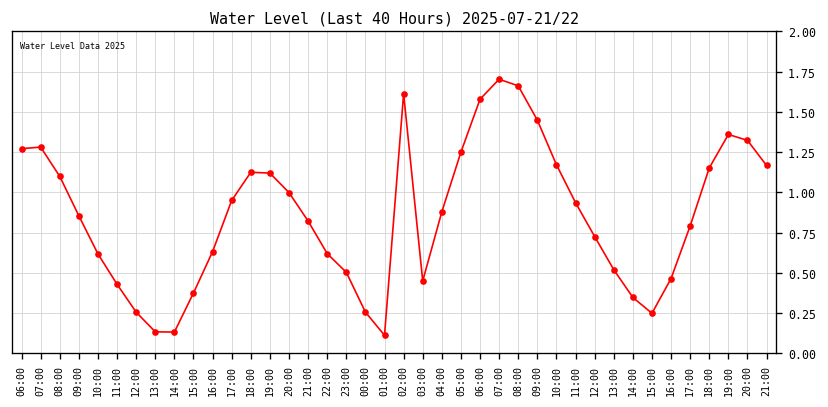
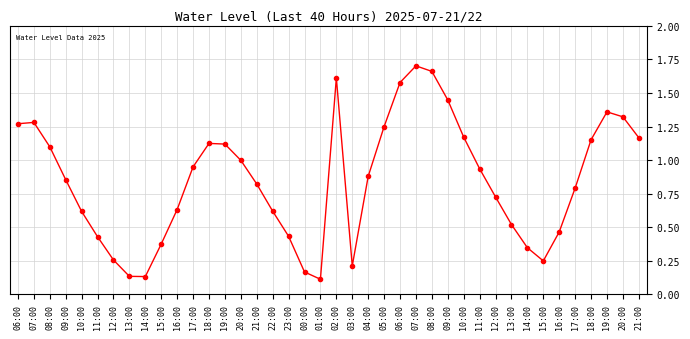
  {
    "22:00": 0.62,
-   "23:00": 0.50,
-   "00:00": 0.26,
+   "23:00": 0.43,
+   "00:00": 0.17,
    "01:00": 0.11,
    "02:00": 1.61,
-   "03:00": 0.45,
+   "03:00": 0.21,
    "04:00": 0.88,
    "05:00": 1.25
  }
